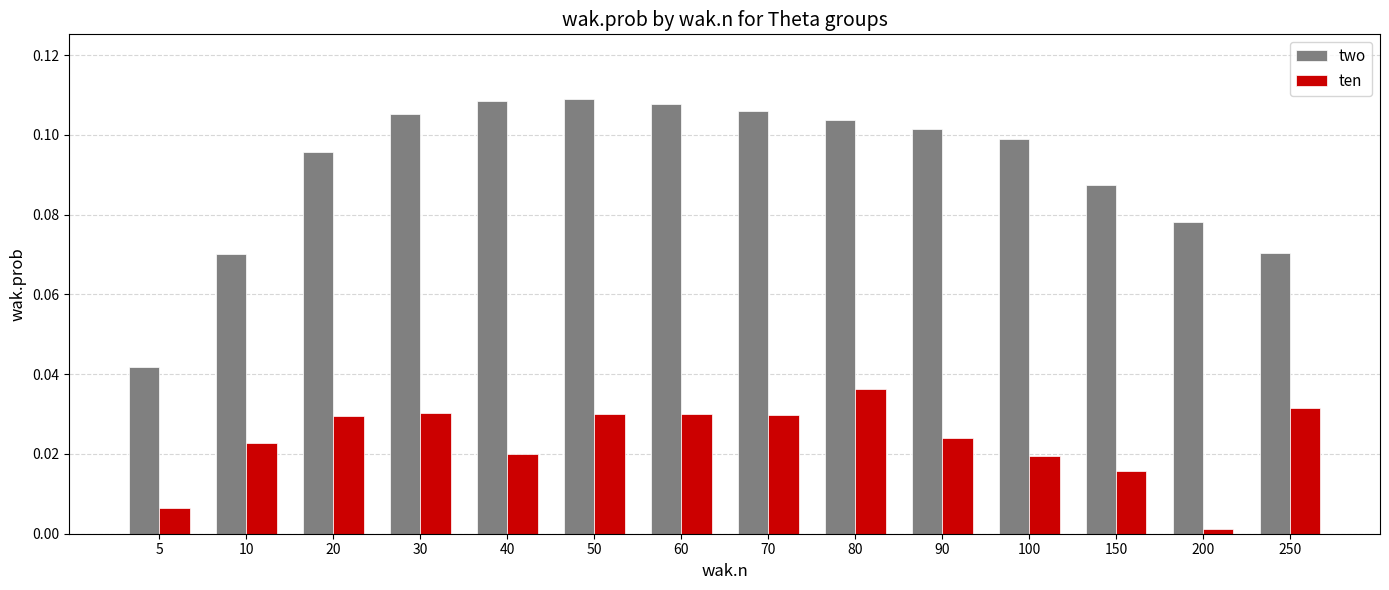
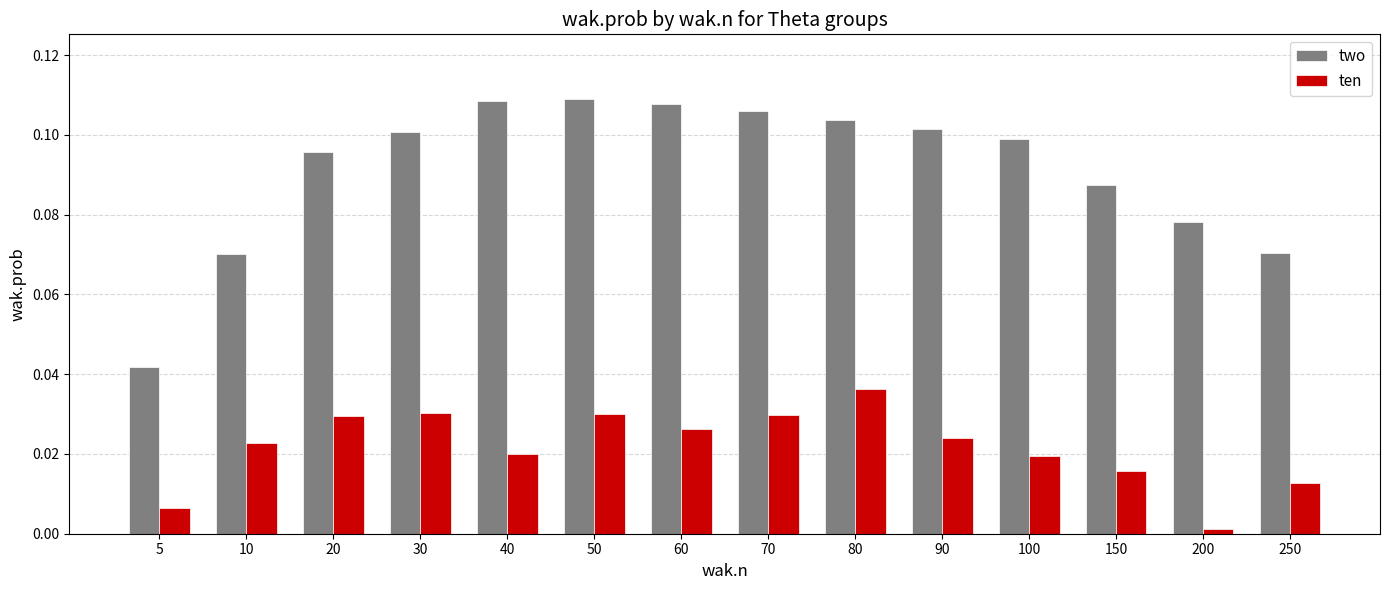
  {
    "two": {
      "5": 0.042,
      "10": 0.070,
      "20": 0.096,
-     "30": 0.105,
+     "30": 0.101,
      "40": 0.109,
      "50": 0.109,
      "60": 0.108,
      "70": 0.106,
      "80": 0.104,
      "90": 0.101,
      "100": 0.099,
      "150": 0.088,
      "200": 0.078,
      "250": 0.070
    },
    "ten": {
      "5": 0.006,
      "10": 0.023,
      "20": 0.029,
      "30": 0.030,
      "40": 0.020,
      "50": 0.030,
-     "60": 0.030,
+     "60": 0.026,
      "70": 0.030,
      "80": 0.036,
      "90": 0.024,
      "100": 0.019,
      "150": 0.016,
      "200": 0.001,
-     "250": 0.032
+     "250": 0.013
    }
  }
